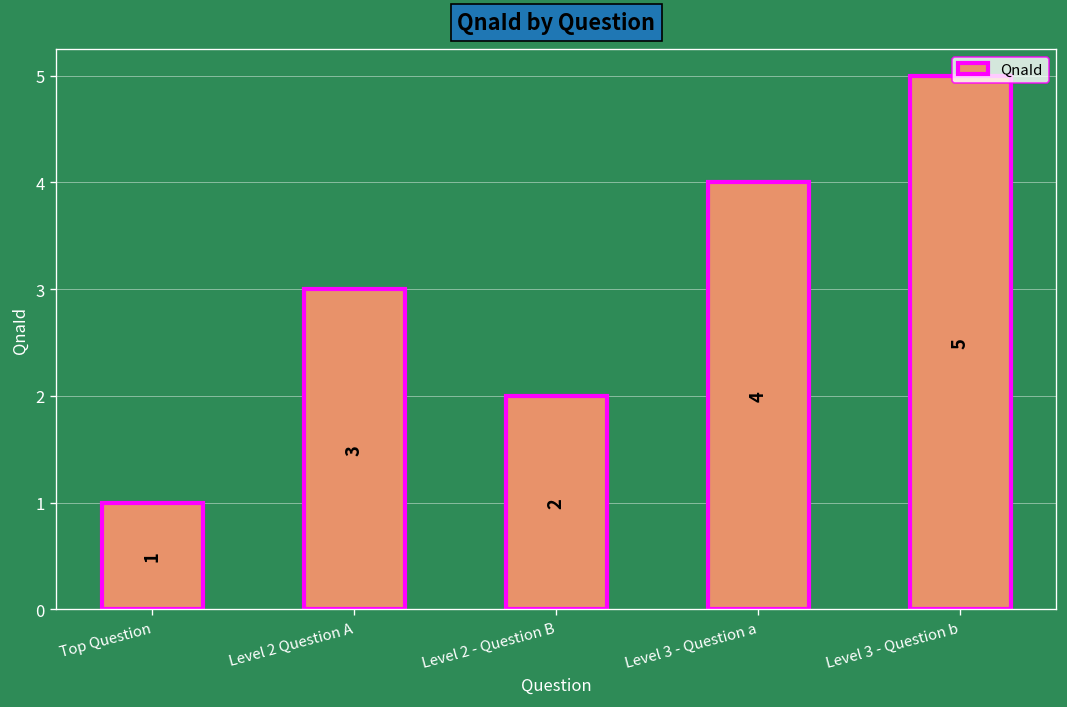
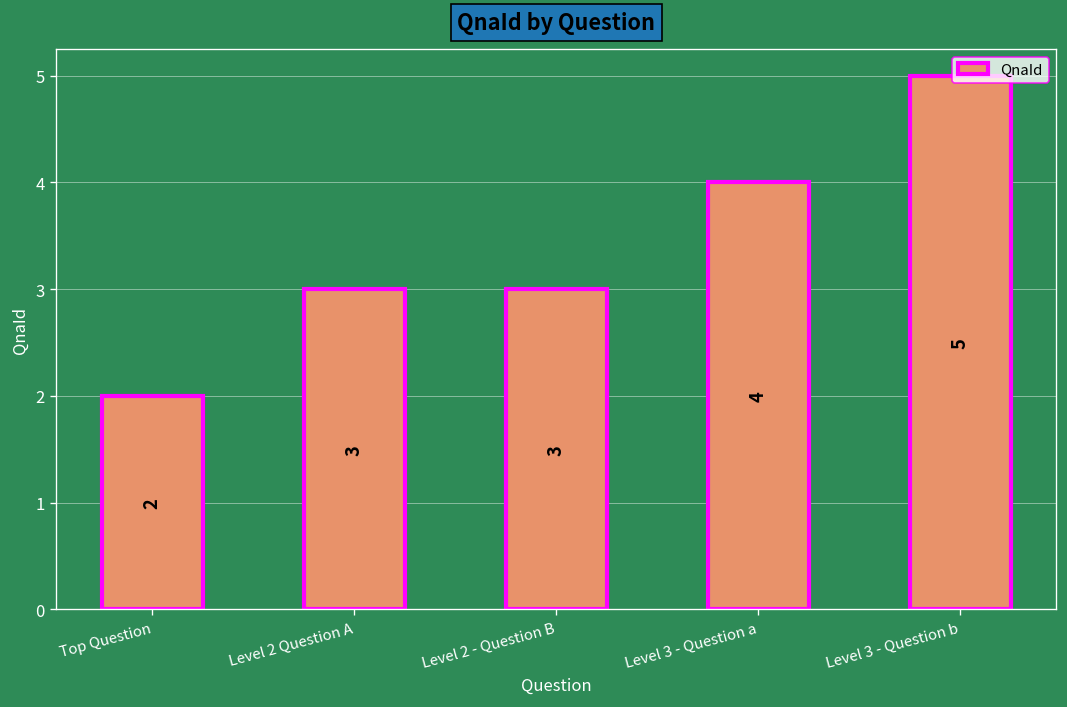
  {
-   "Top Question": 1,
+   "Top Question": 2,
    "Level 2 Question A": 3,
-   "Level 2 - Question B": 2,
+   "Level 2 - Question B": 3,
    "Level 3 - Question a": 4
  }
